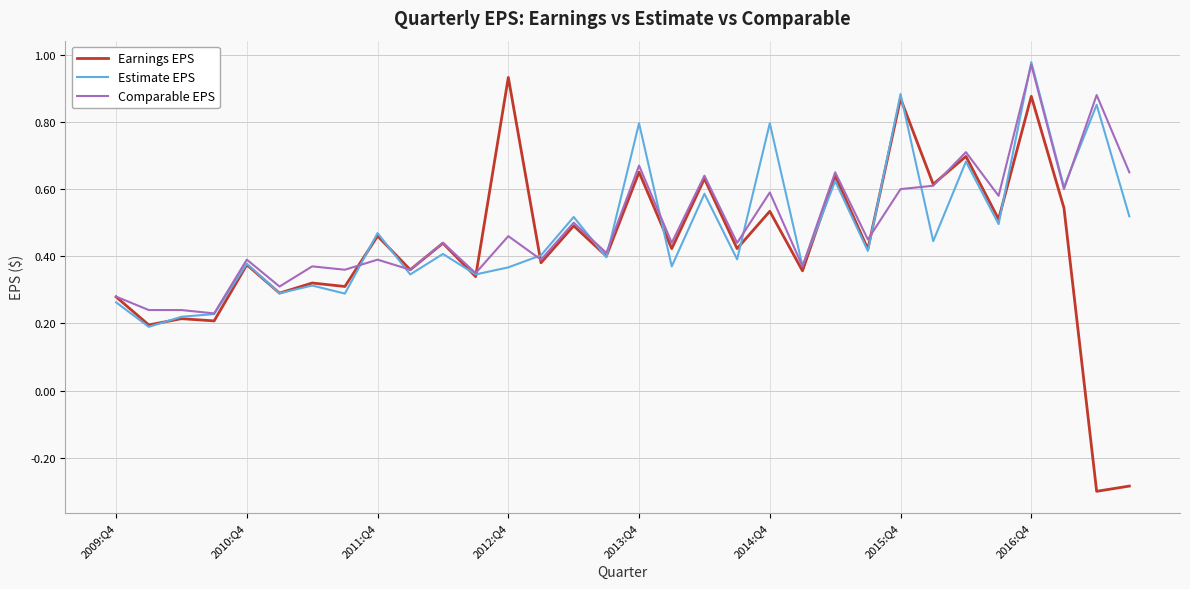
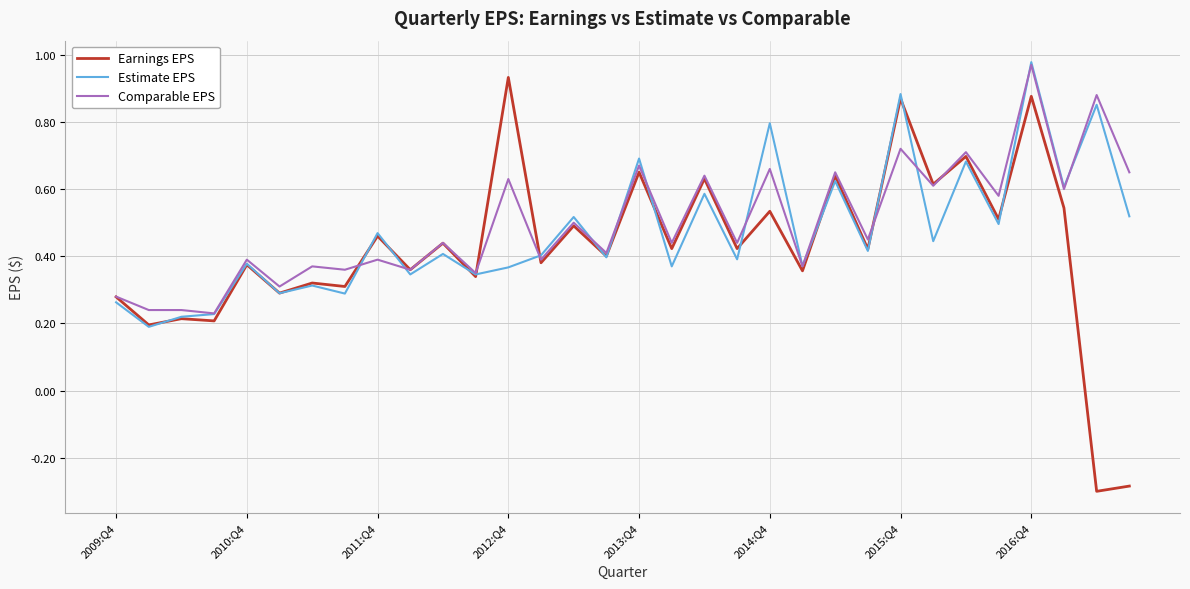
  {
    "Earnings EPS": {
      "2011:Q4": 0.46,
      "2012:Q4": 0.93,
      "2013:Q4": 0.65,
      "2014:Q4": 0.53,
      "2015:Q4": 0.87,
      "2016:Q4": 0.88
    },
    "Estimate EPS": {
      "2009:Q4": 0.26,
      "2011:Q4": 0.47,
      "2012:Q4": 0.37,
-     "2013:Q4": 0.80,
+     "2013:Q4": 0.69,
      "2014:Q4": 0.80,
      "2015:Q4": 0.88,
      "2016:Q4": 0.98
    },
    "Comparable EPS": {
      "2010:Q4": 0.39,
      "2011:Q4": 0.39,
-     "2012:Q4": 0.46,
+     "2012:Q4": 0.63,
      "2013:Q4": 0.67,
-     "2014:Q4": 0.59,
-     "2015:Q4": 0.60,
+     "2014:Q4": 0.66,
+     "2015:Q4": 0.72,
      "2016:Q4": 0.97
    }
  }
